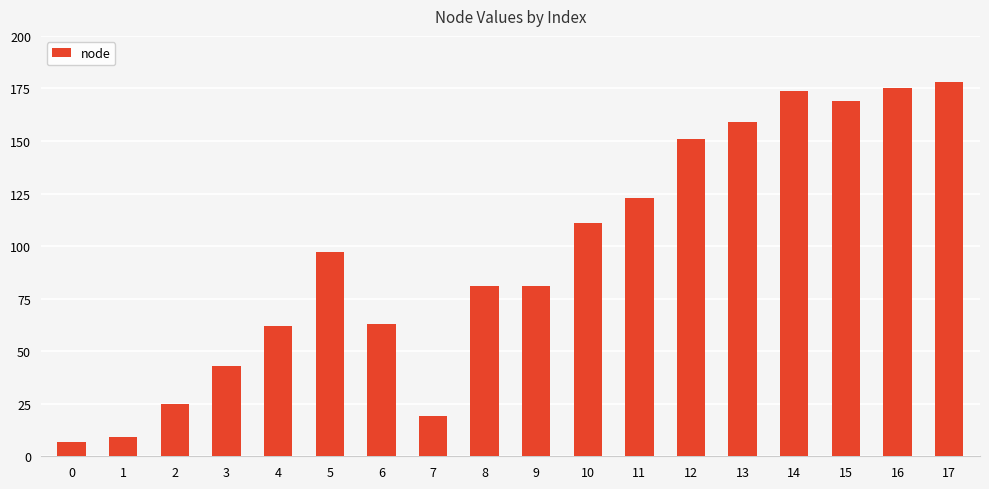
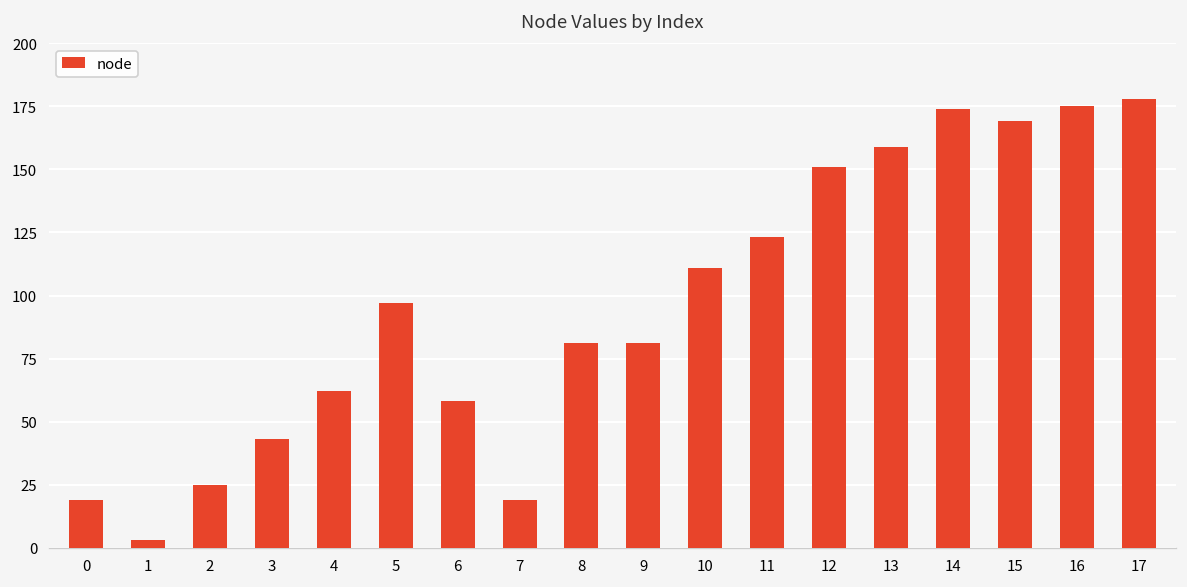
  {
-   "0": 7,
-   "1": 9,
+   "0": 19,
+   "1": 3,
    "2": 25,
    "3": 43,
    "4": 62,
    "5": 97,
-   "6": 63,
+   "6": 58,
    "7": 19,
    "8": 81,
    "9": 81,
    "10": 111,
    "11": 123,
    "12": 151,
    "13": 159,
    "14": 174,
    "15": 169,
    "16": 175,
    "17": 178
  }
